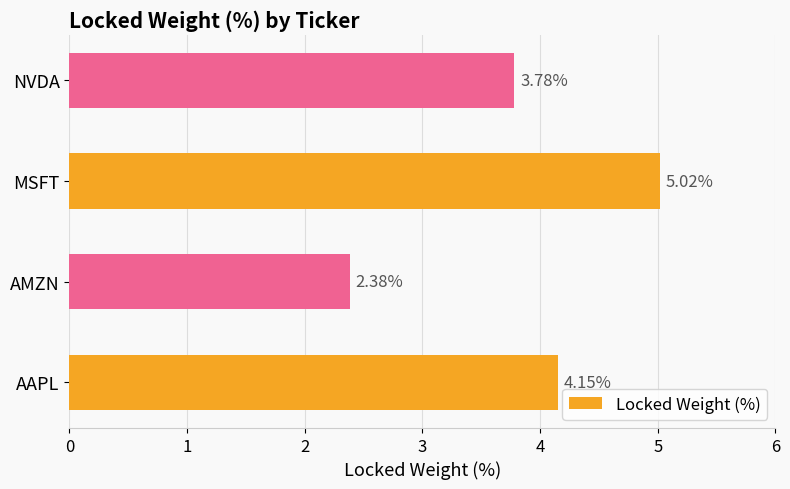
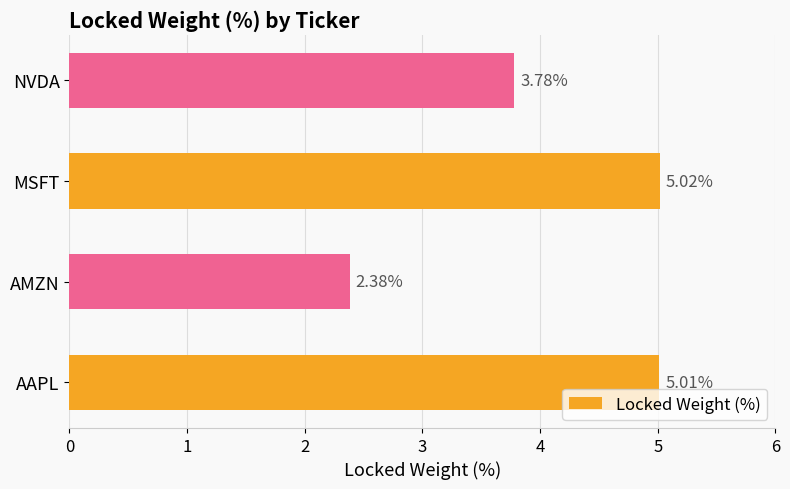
  {
-   "AAPL": 4.15
+   "AAPL": 5.01
  }
